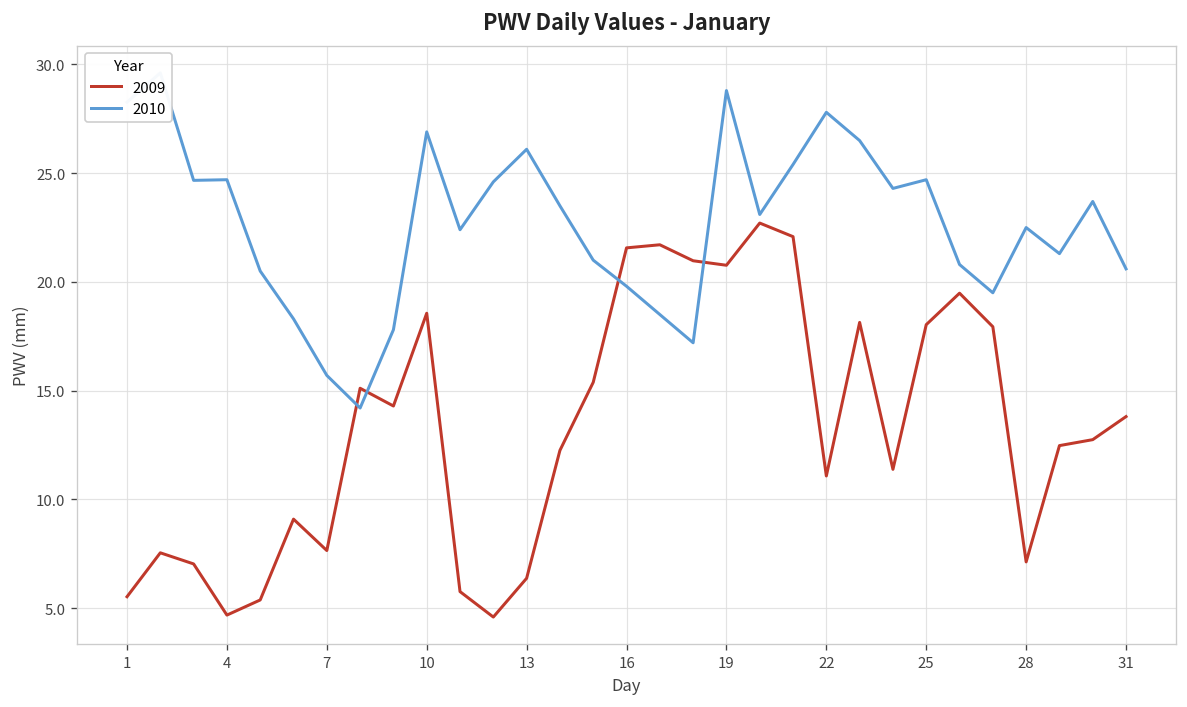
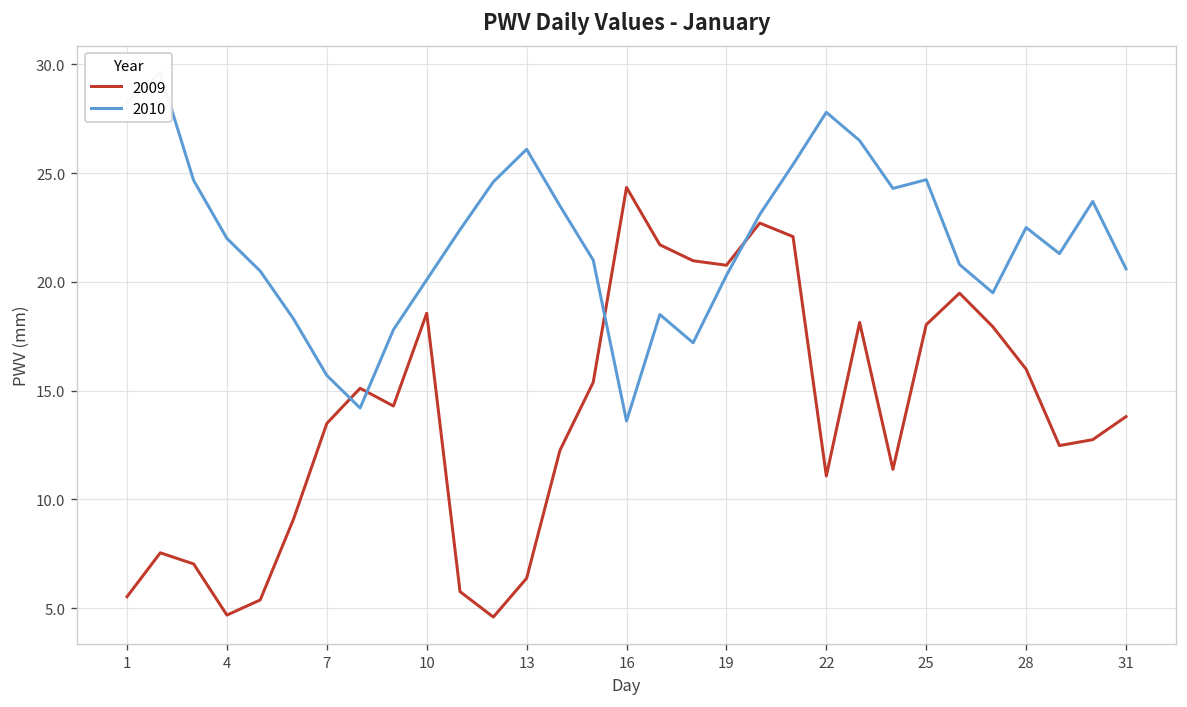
  {
    "2009": {
      "1": 5.5,
      "4": 4.7,
-     "7": 7.6,
+     "7": 13.5,
      "10": 18.6,
      "13": 6.4,
-     "16": 21.6,
+     "16": 24.3,
      "19": 20.8,
      "22": 11.1,
      "25": 18.0,
-     "28": 7.1,
+     "28": 16.0,
      "31": 13.8
    },
    "2010": {
-     "4": 24.7,
+     "4": 22.0,
      "7": 15.7,
-     "10": 26.9,
+     "10": 20.1,
      "13": 26.1,
-     "16": 19.8,
-     "19": 28.8,
+     "16": 13.6,
+     "19": 20.3,
      "22": 27.8,
      "25": 24.7,
      "28": 22.5,
      "31": 20.6
    }
  }
